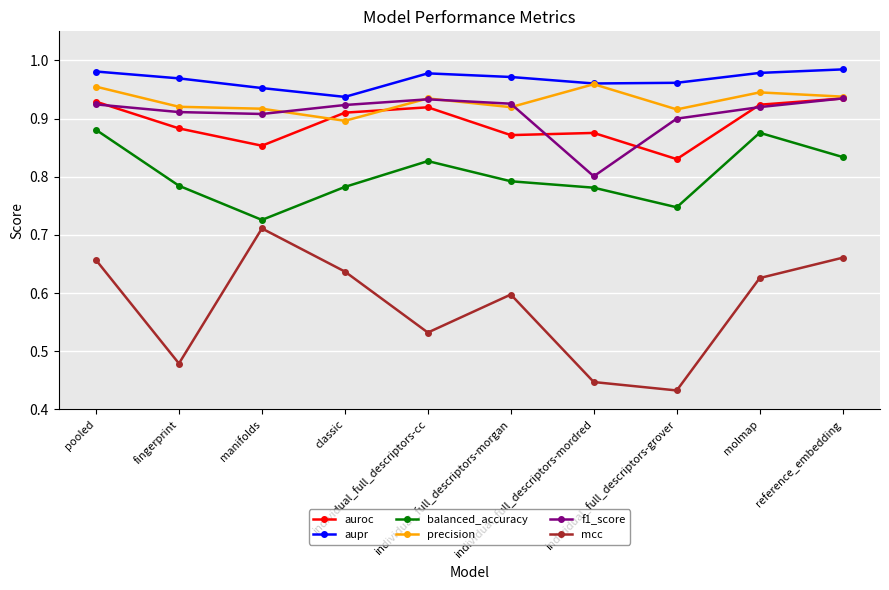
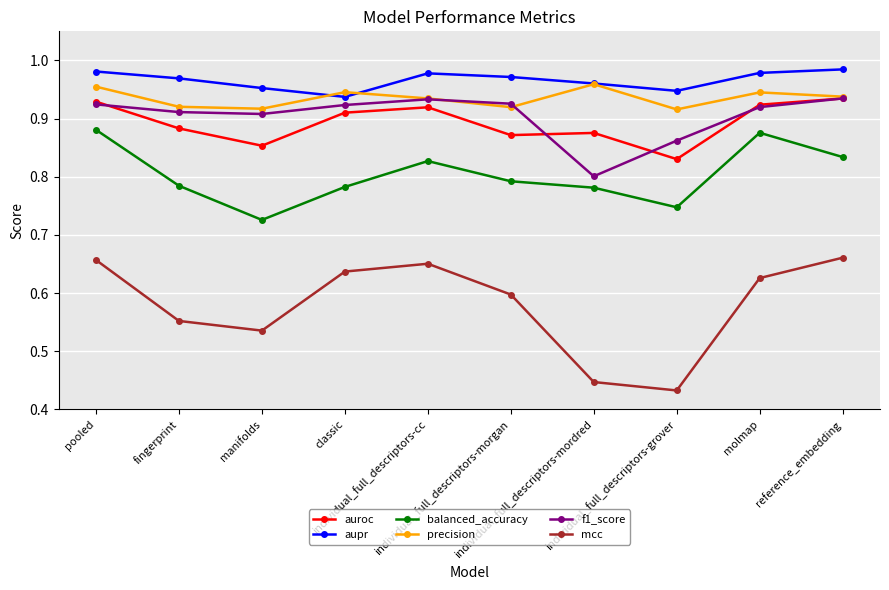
  {
    "auroc": {
      "pooled": 0.93,
      "fingerprint": 0.88,
      "manifolds": 0.85,
      "classic": 0.91,
      "individual_full_descriptors-cc": 0.92,
      "individual_full_descriptors-morgan": 0.87,
      "individual_full_descriptors-mordred": 0.88,
      "individual_full_descriptors-grover": 0.83
    },
    "aupr": {
      "pooled": 0.98,
      "fingerprint": 0.97,
      "manifolds": 0.95,
      "classic": 0.94,
      "individual_full_descriptors-cc": 0.98,
      "individual_full_descriptors-morgan": 0.97,
-     "individual_full_descriptors-grover": 0.96,
+     "individual_full_descriptors-grover": 0.95,
      "molmap": 0.98,
      "reference_embedding": 0.98
    },
    "balanced_accuracy": {
      "pooled": 0.88,
      "fingerprint": 0.78,
      "manifolds": 0.73,
      "classic": 0.78,
      "individual_full_descriptors-cc": 0.83,
      "individual_full_descriptors-morgan": 0.79,
      "individual_full_descriptors-mordred": 0.78,
      "individual_full_descriptors-grover": 0.75,
      "molmap": 0.88,
      "reference_embedding": 0.83
    },
    "precision": {
      "pooled": 0.95,
      "fingerprint": 0.92,
      "manifolds": 0.92,
-     "classic": 0.90,
+     "classic": 0.95,
      "individual_full_descriptors-morgan": 0.92,
      "individual_full_descriptors-grover": 0.92,
      "molmap": 0.95
    },
    "f1_score": {
      "pooled": 0.92,
      "fingerprint": 0.91,
      "manifolds": 0.91,
      "classic": 0.92,
      "individual_full_descriptors-morgan": 0.93,
      "individual_full_descriptors-mordred": 0.80,
-     "individual_full_descriptors-grover": 0.90
+     "individual_full_descriptors-grover": 0.86
    },
    "mcc": {
      "pooled": 0.66,
-     "fingerprint": 0.48,
-     "manifolds": 0.71,
+     "fingerprint": 0.55,
+     "manifolds": 0.54,
      "classic": 0.64,
-     "individual_full_descriptors-cc": 0.53,
+     "individual_full_descriptors-cc": 0.65,
      "individual_full_descriptors-morgan": 0.60,
      "individual_full_descriptors-mordred": 0.45,
      "individual_full_descriptors-grover": 0.43,
      "molmap": 0.63,
      "reference_embedding": 0.66
    }
  }
